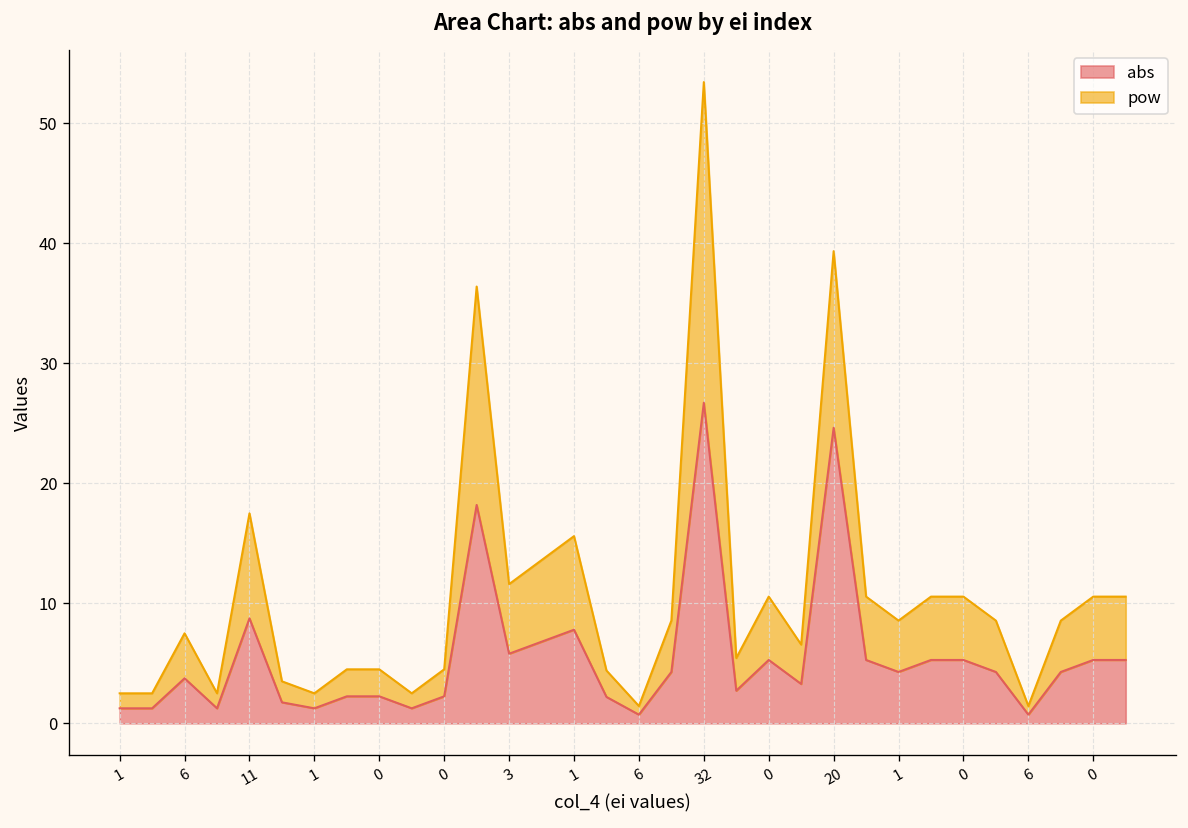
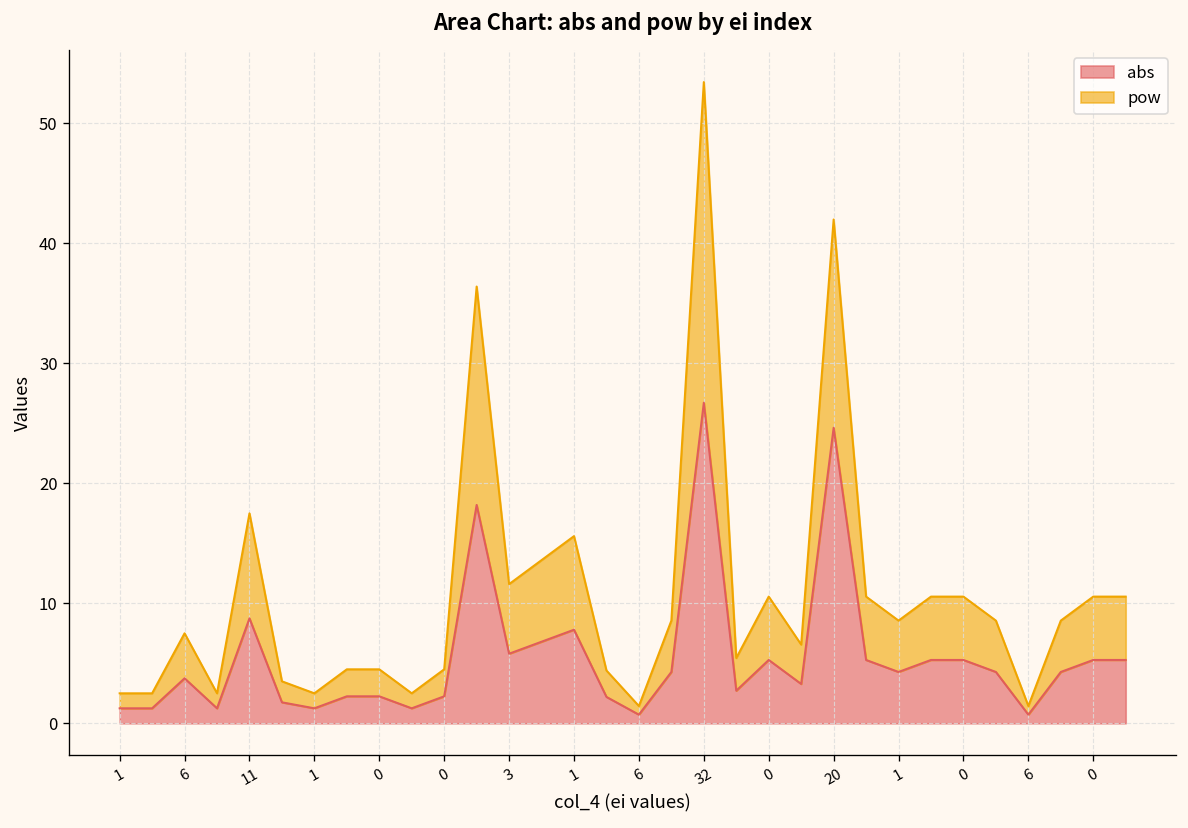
  {
    "abs": {
      "32": 27,
      "20": 25
    },
    "pow": {
      "32": 27,
-     "20": 15
+     "20": 17
    }
  }
